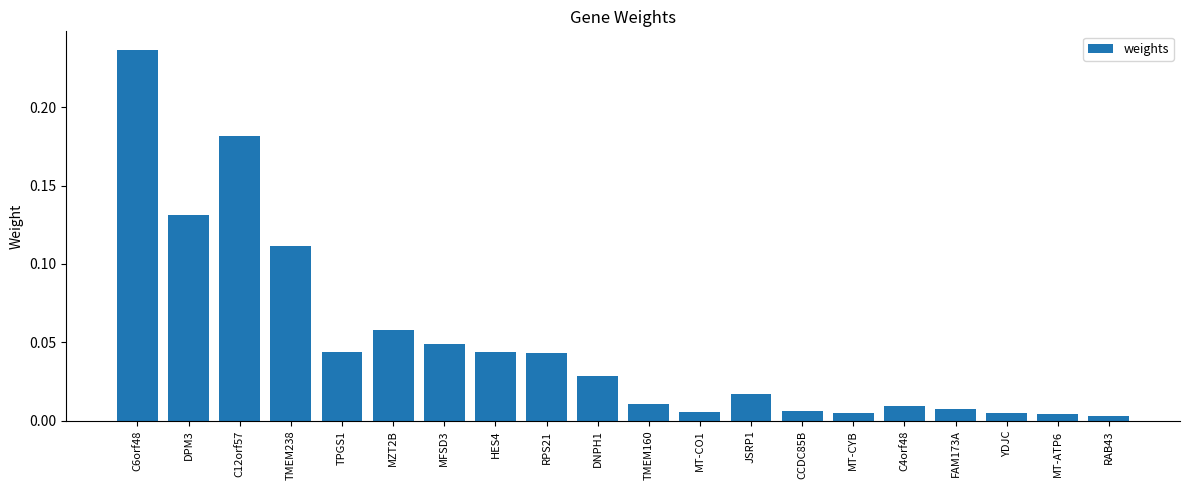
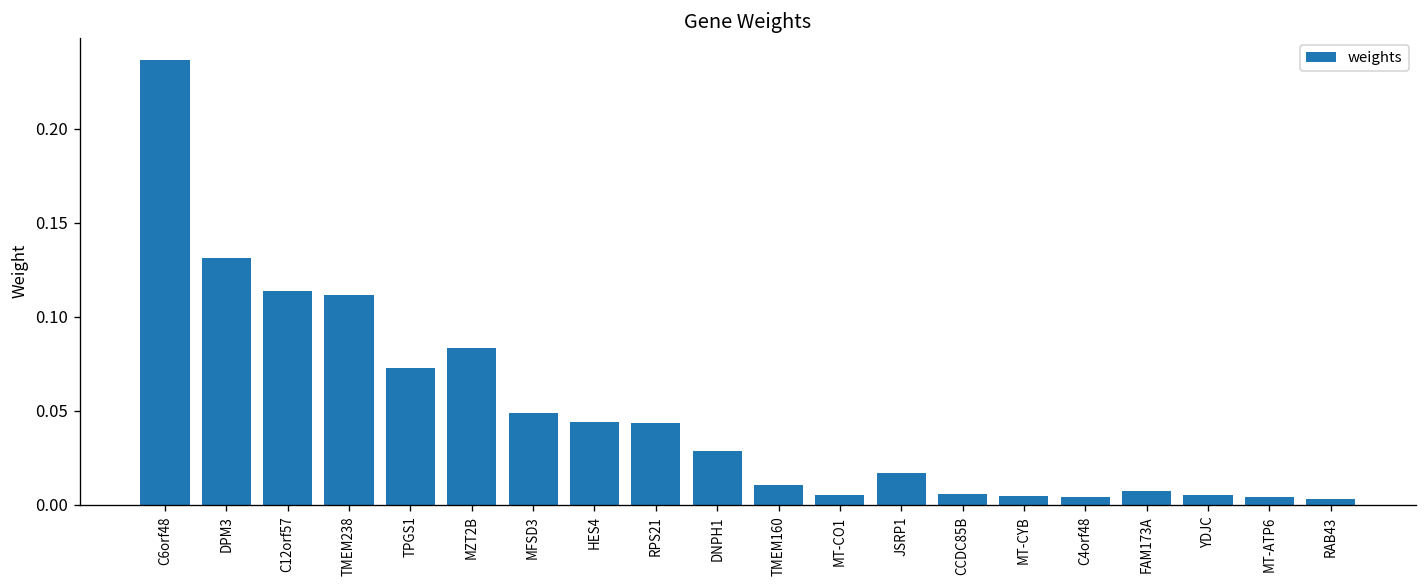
  {
    "C6orf48": 0.237,
    "DPM3": 0.131,
-   "C12orf57": 0.182,
+   "C12orf57": 0.114,
    "TMEM238": 0.112,
-   "TPGS1": 0.044,
-   "MZT2B": 0.058,
+   "TPGS1": 0.073,
+   "MZT2B": 0.083,
    "MFSD3": 0.049,
    "HES4": 0.044,
    "RPS21": 0.043,
    "DNPH1": 0.029,
    "TMEM160": 0.010,
    "MT-CO1": 0.005,
    "JSRP1": 0.017,
    "CCDC85B": 0.006,
    "MT-CYB": 0.005,
-   "C4orf48": 0.009,
+   "C4orf48": 0.004,
    "FAM173A": 0.007,
    "YDJC": 0.005,
    "MT-ATP6": 0.004,
    "RAB43": 0.003
  }
